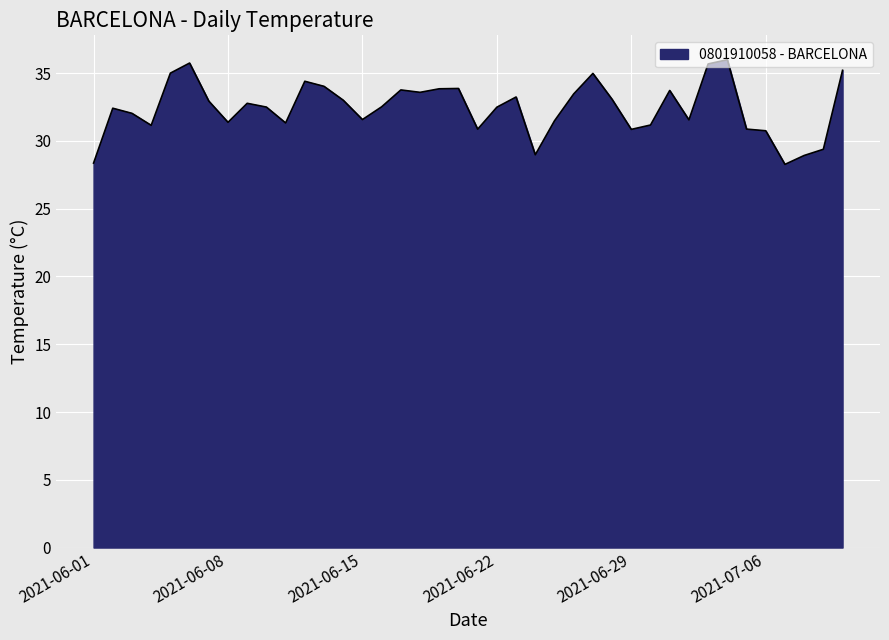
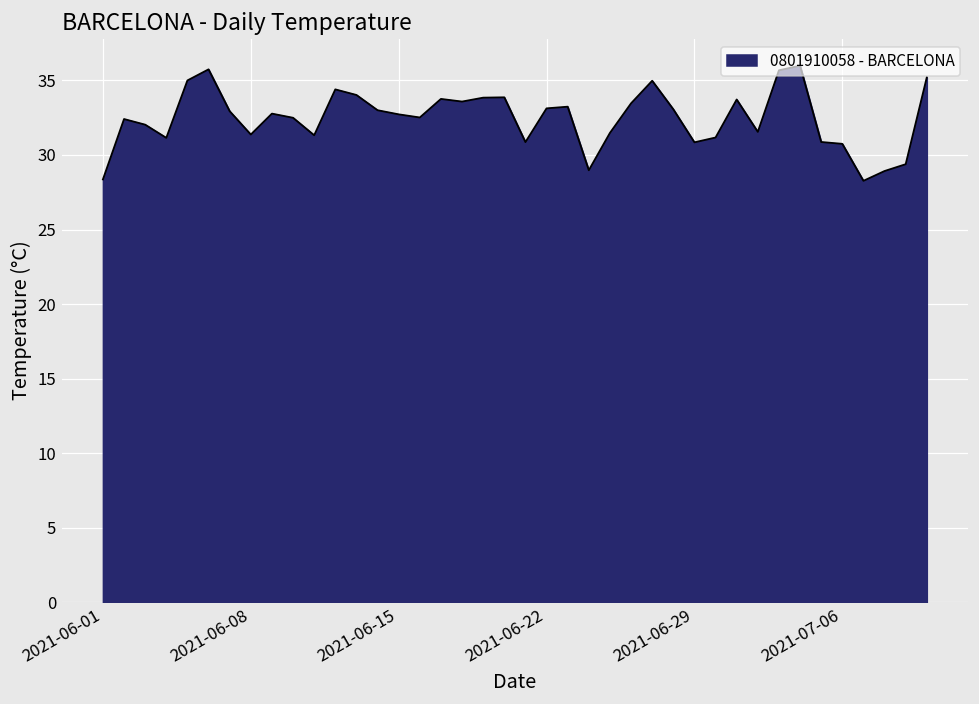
  {
    "2021-06-01": 28.4,
    "2021-06-08": 31.4,
-   "2021-06-15": 31.6,
-   "2021-06-22": 32.5,
+   "2021-06-15": 32.7,
+   "2021-06-22": 33.1,
    "2021-06-29": 30.8,
    "2021-07-06": 30.7
  }
